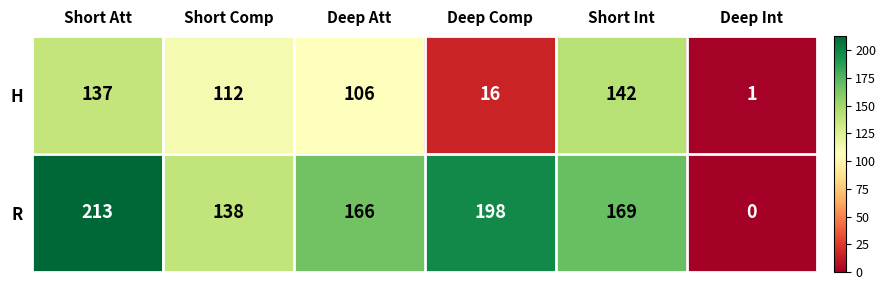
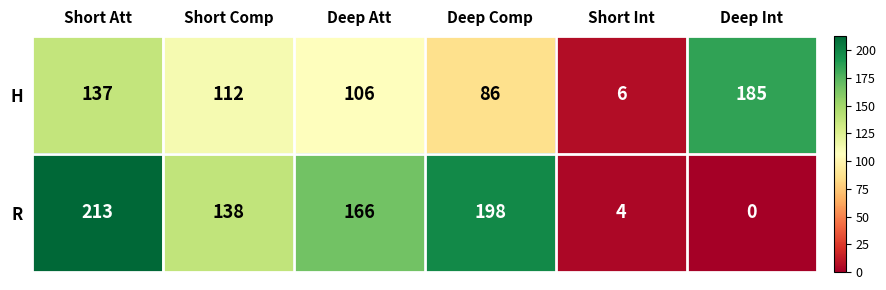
  {
    "H": {
      "Short Att": 137,
      "Short Comp": 112,
      "Deep Att": 106,
-     "Deep Comp": 16,
-     "Short Int": 142,
-     "Deep Int": 1
+     "Deep Comp": 86,
+     "Short Int": 6,
+     "Deep Int": 185
    },
    "R": {
      "Short Att": 213,
      "Short Comp": 138,
      "Deep Att": 166,
      "Deep Comp": 198,
-     "Short Int": 169,
+     "Short Int": 4,
      "Deep Int": 0
    }
  }
